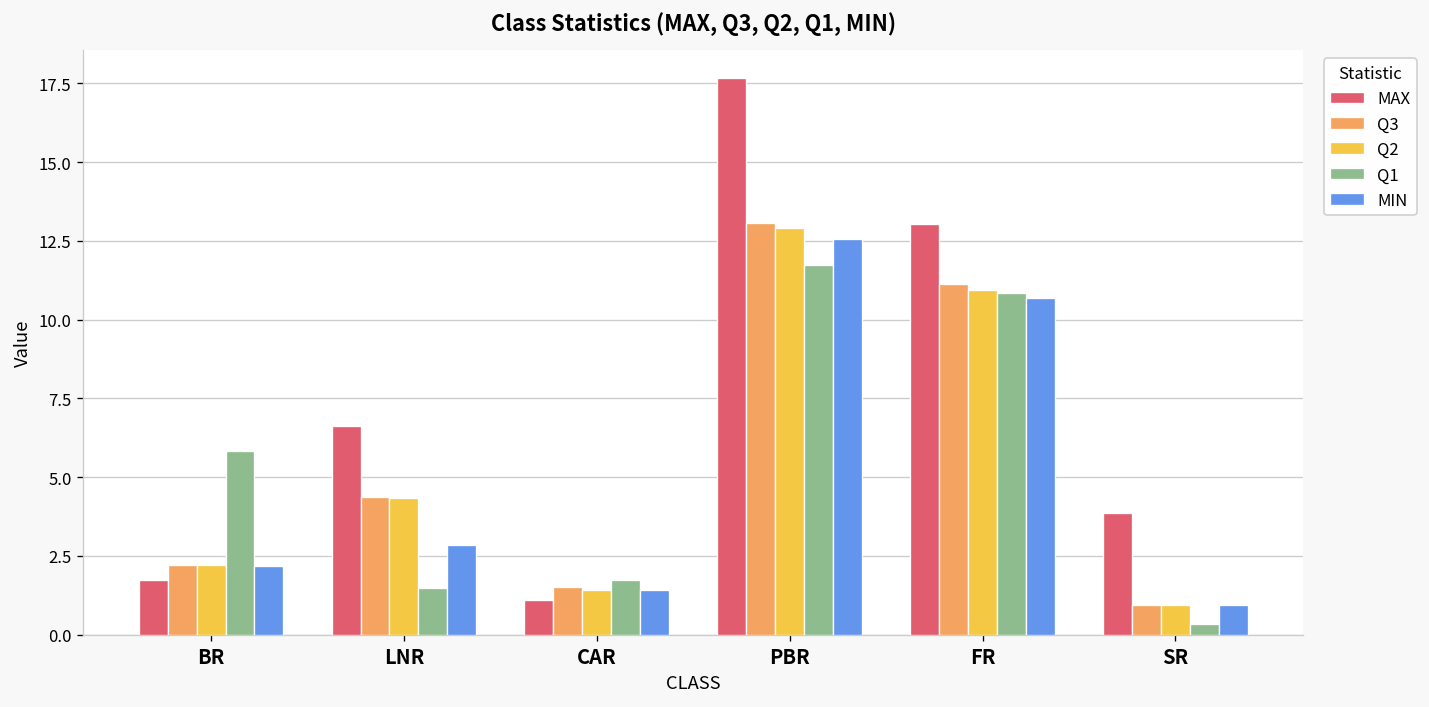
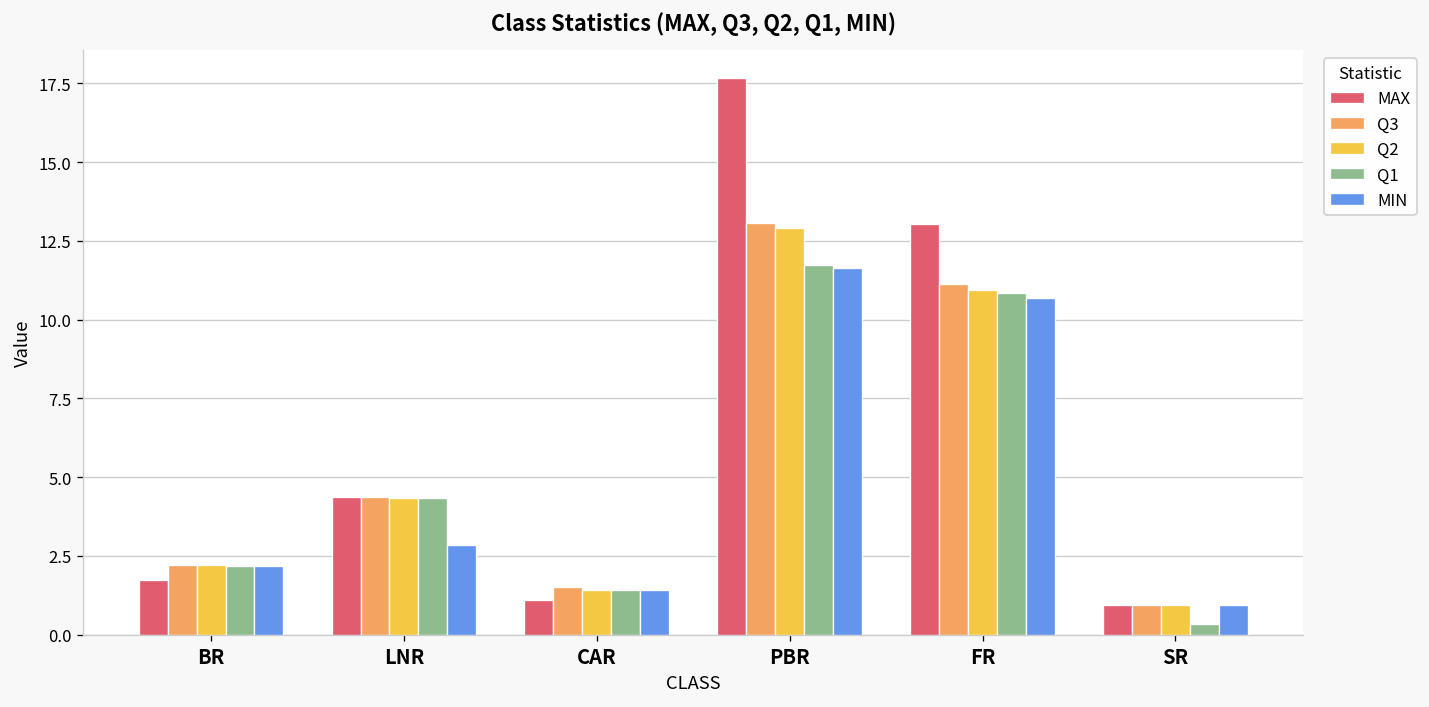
  {
    "MAX": {
      "BR": 1.7,
-     "LNR": 6.6,
+     "LNR": 4.4,
      "CAR": 1.1,
      "PBR": 17.7,
      "FR": 13.0,
-     "SR": 3.9
+     "SR": 0.9
    },
    "Q1": {
-     "BR": 5.8,
-     "LNR": 1.5,
-     "CAR": 1.7,
+     "BR": 2.2,
+     "LNR": 4.3,
+     "CAR": 1.4,
      "PBR": 11.7,
      "FR": 10.9,
      "SR": 0.3
    },
    "MIN": {
      "BR": 2.2,
      "LNR": 2.8,
      "CAR": 1.4,
-     "PBR": 12.6,
+     "PBR": 11.6,
      "FR": 10.7,
      "SR": 0.9
    }
  }
